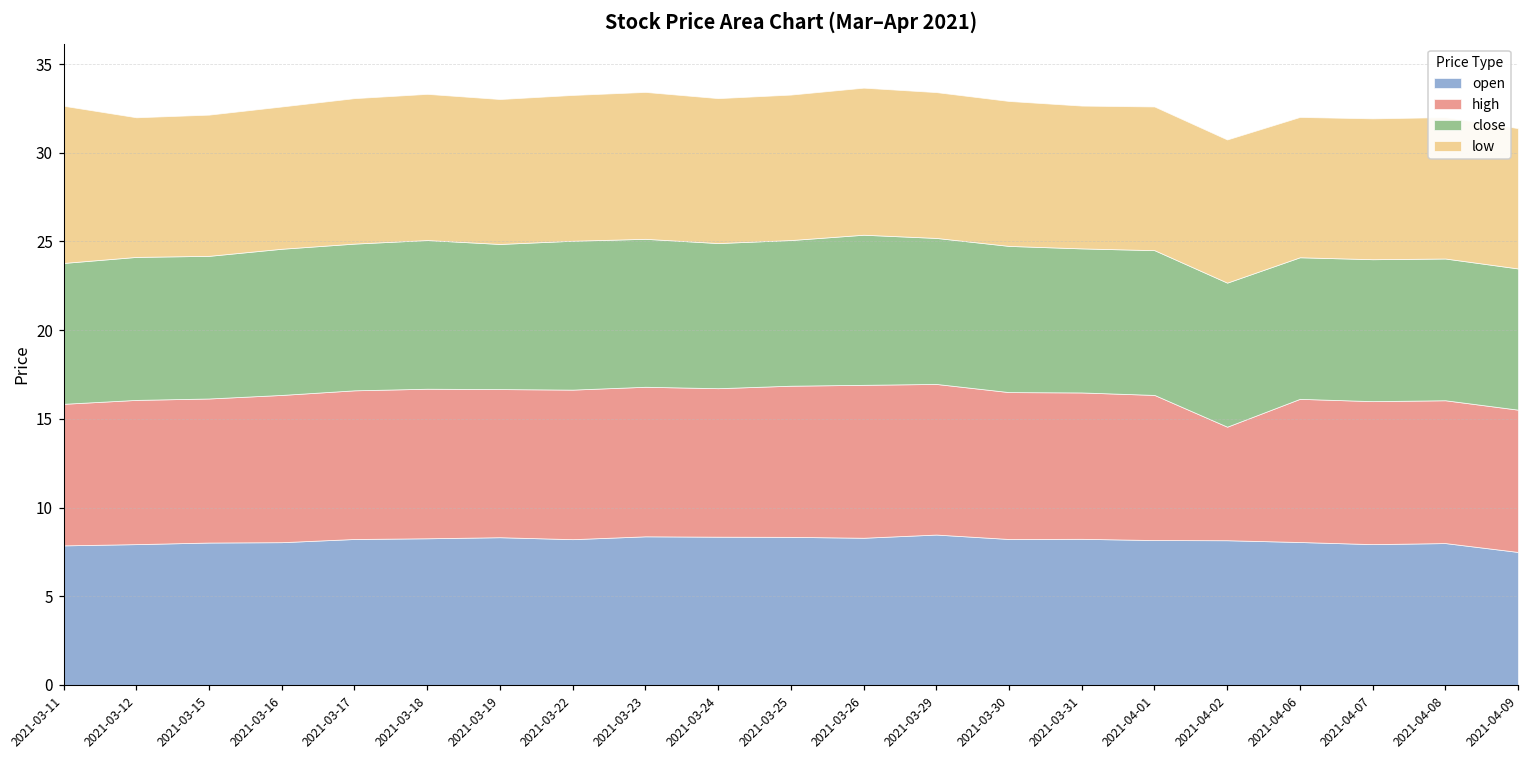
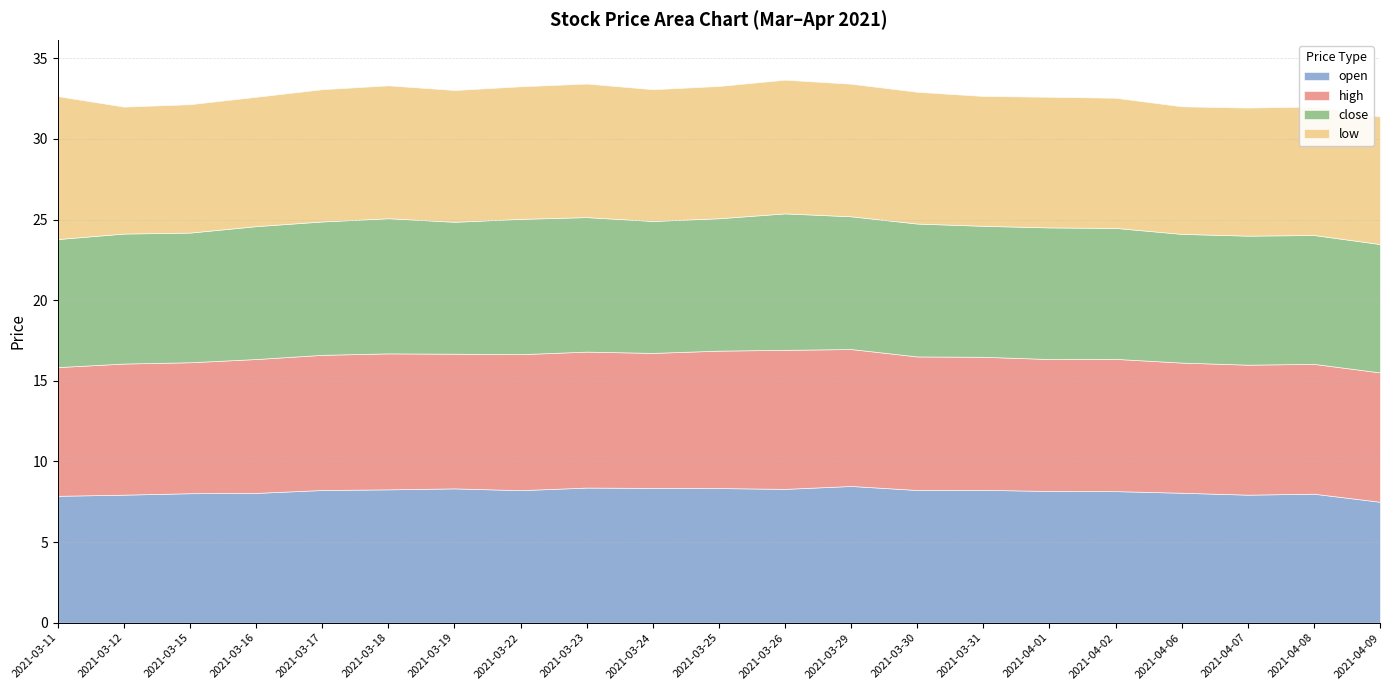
  {
    "open": {
      "2021-03-11": 7.9,
      "2021-03-12": 7.9,
      "2021-03-15": 8.0,
      "2021-03-16": 8.1,
      "2021-03-17": 8.2,
      "2021-03-18": 8.3,
      "2021-03-19": 8.3,
      "2021-03-22": 8.2,
      "2021-03-23": 8.4,
      "2021-03-24": 8.4,
      "2021-03-25": 8.4,
      "2021-03-26": 8.3,
      "2021-03-29": 8.5,
      "2021-03-30": 8.2,
      "2021-03-31": 8.2,
      "2021-04-01": 8.2,
      "2021-04-02": 8.2,
      "2021-04-06": 8.1,
      "2021-04-07": 7.9,
      "2021-04-08": 8.0,
      "2021-04-09": 7.5
    },
    "high": {
      "2021-03-11": 8.0,
      "2021-03-12": 8.1,
      "2021-03-15": 8.1,
      "2021-03-16": 8.3,
      "2021-03-17": 8.4,
      "2021-03-18": 8.4,
      "2021-03-19": 8.4,
      "2021-03-22": 8.4,
      "2021-03-23": 8.4,
      "2021-03-24": 8.4,
      "2021-03-25": 8.5,
      "2021-03-26": 8.6,
      "2021-03-29": 8.5,
      "2021-03-30": 8.3,
      "2021-03-31": 8.3,
      "2021-04-01": 8.2,
-     "2021-04-02": 6.4,
+     "2021-04-02": 8.2,
      "2021-04-06": 8.1,
      "2021-04-07": 8.1,
      "2021-04-08": 8.1,
      "2021-04-09": 8.0
    },
    "close": {
      "2021-03-11": 7.9,
      "2021-03-12": 8.1,
      "2021-03-15": 8.0,
      "2021-03-16": 8.2,
      "2021-03-17": 8.3,
      "2021-03-18": 8.4,
      "2021-03-19": 8.2,
      "2021-03-22": 8.4,
      "2021-03-23": 8.3,
      "2021-03-24": 8.2,
      "2021-03-25": 8.2,
      "2021-03-26": 8.5,
      "2021-03-29": 8.2,
      "2021-03-30": 8.2,
      "2021-03-31": 8.1,
      "2021-04-01": 8.2,
      "2021-04-02": 8.1,
      "2021-04-06": 8.0,
      "2021-04-07": 8.0,
      "2021-04-08": 8.0,
      "2021-04-09": 8.0
    },
    "low": {
      "2021-03-11": 8.9,
      "2021-03-12": 7.9,
      "2021-03-15": 8.0,
      "2021-03-16": 8.0,
      "2021-03-17": 8.2,
      "2021-03-18": 8.2,
      "2021-03-19": 8.2,
      "2021-03-22": 8.2,
      "2021-03-23": 8.3,
      "2021-03-24": 8.2,
      "2021-03-25": 8.2,
      "2021-03-26": 8.3,
      "2021-03-29": 8.2,
      "2021-03-30": 8.2,
      "2021-03-31": 8.0,
      "2021-04-01": 8.1,
      "2021-04-02": 8.1,
      "2021-04-06": 7.9,
      "2021-04-07": 7.9,
      "2021-04-09": 7.9
    }
  }
